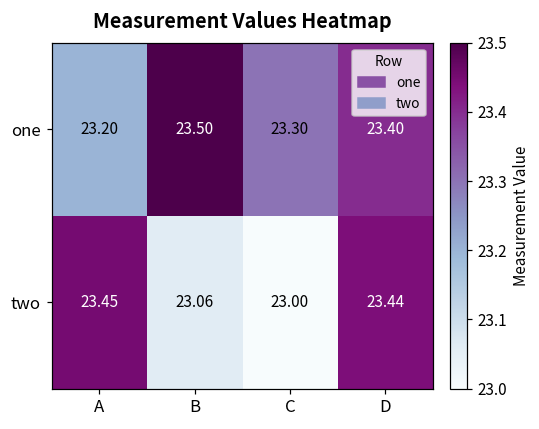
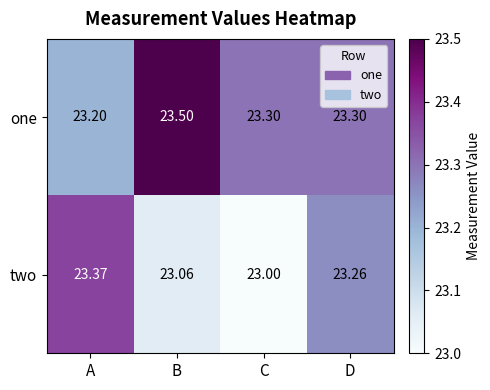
  {
    "one": {
      "A": 23.20,
      "B": 23.50,
      "C": 23.30,
-     "D": 23.40
+     "D": 23.30
    },
    "two": {
-     "A": 23.45,
+     "A": 23.37,
      "B": 23.06,
      "C": 23.00,
-     "D": 23.44
+     "D": 23.26
    }
  }
